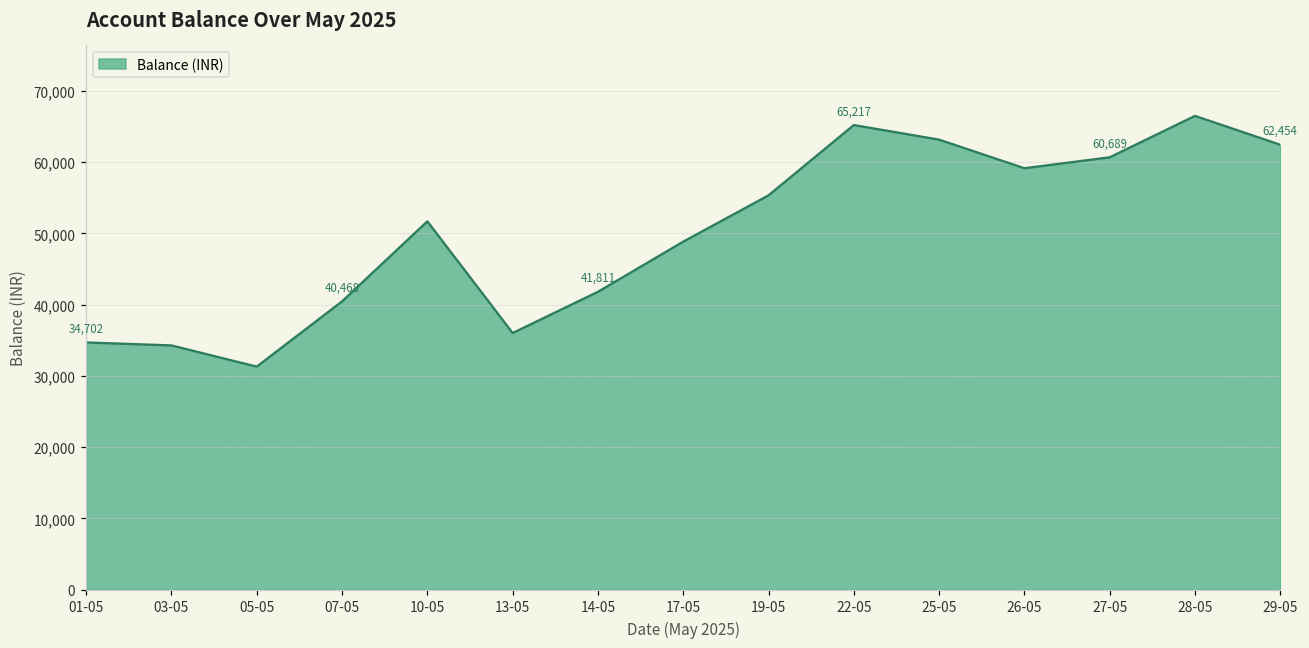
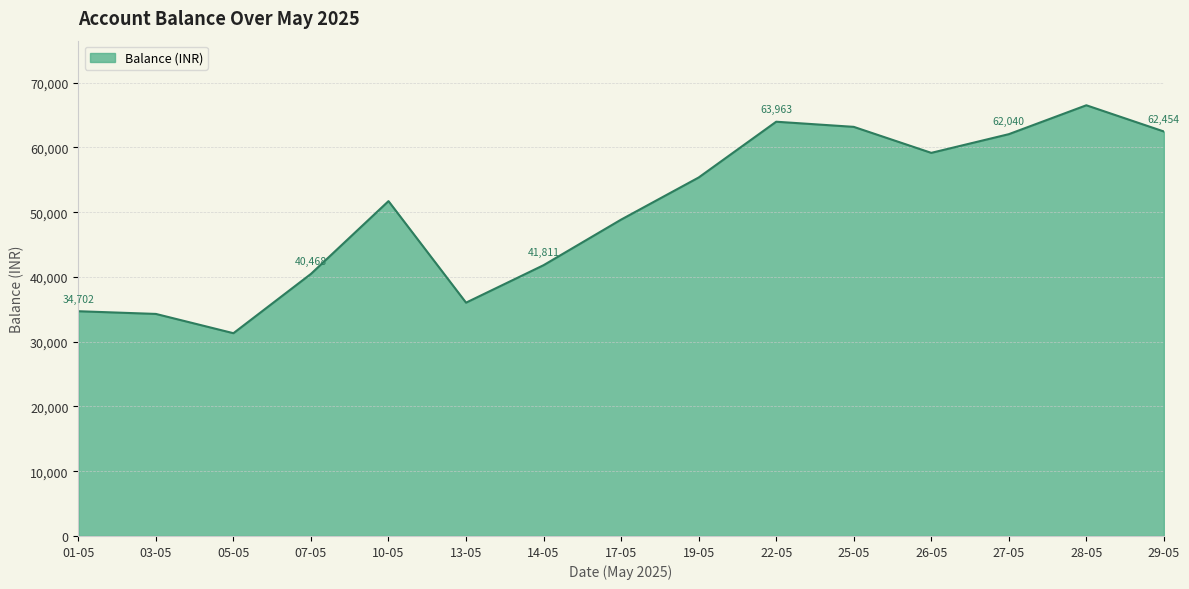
  {
    "01-05": "34,702",
    "07-05": "40,468",
    "14-05": "41,811",
-   "22-05": "65,217",
-   "27-05": "60,689",
+   "22-05": "63,963",
+   "27-05": "62,040",
    "29-05": "62,454"
  }
